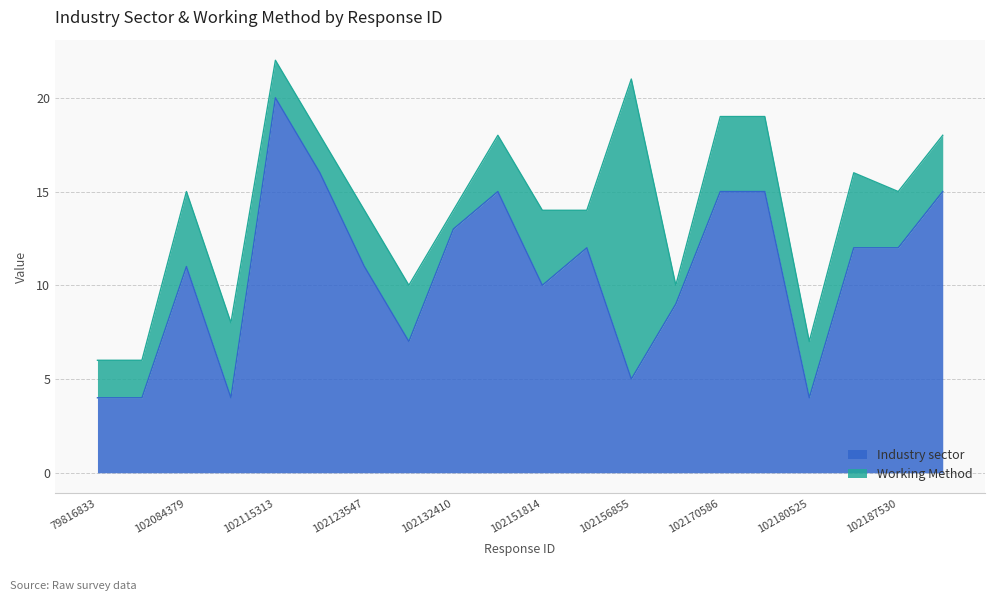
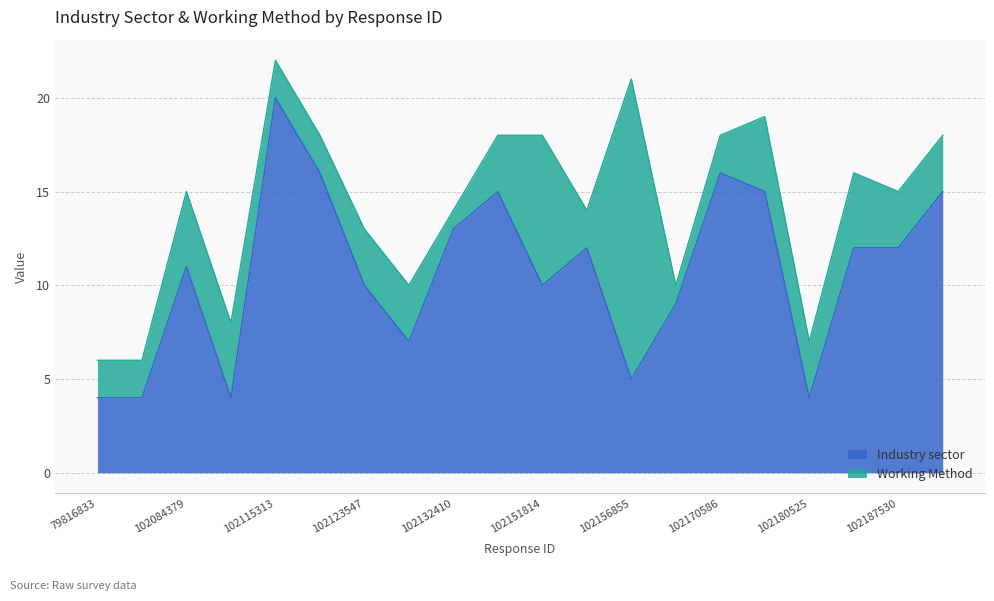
  {
    "Industry sector": {
      "79816833": 4,
      "102084379": 11,
      "102115313": 20,
-     "102123547": 11,
+     "102123547": 10,
      "102132410": 13,
      "102151814": 10,
      "102156855": 5,
-     "102170586": 15,
+     "102170586": 16,
      "102180525": 4,
      "102187530": 12
    },
    "Working Method": {
      "79816833": 2,
      "102084379": 4,
      "102115313": 2,
      "102123547": 3,
      "102132410": 1,
-     "102151814": 4,
+     "102151814": 8,
      "102156855": 16,
-     "102170586": 4,
+     "102170586": 2,
      "102180525": 3,
      "102187530": 3
    }
  }
